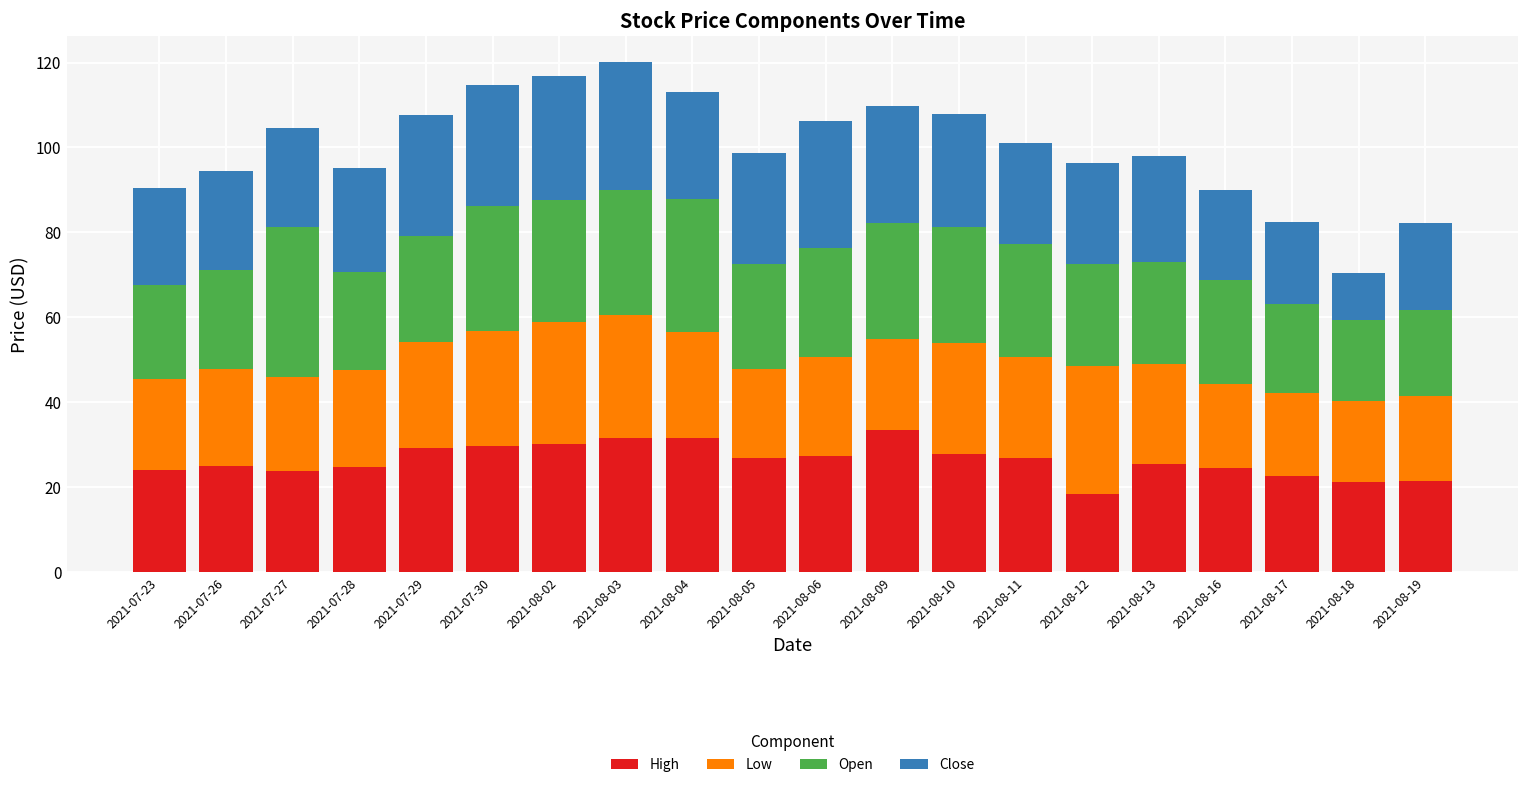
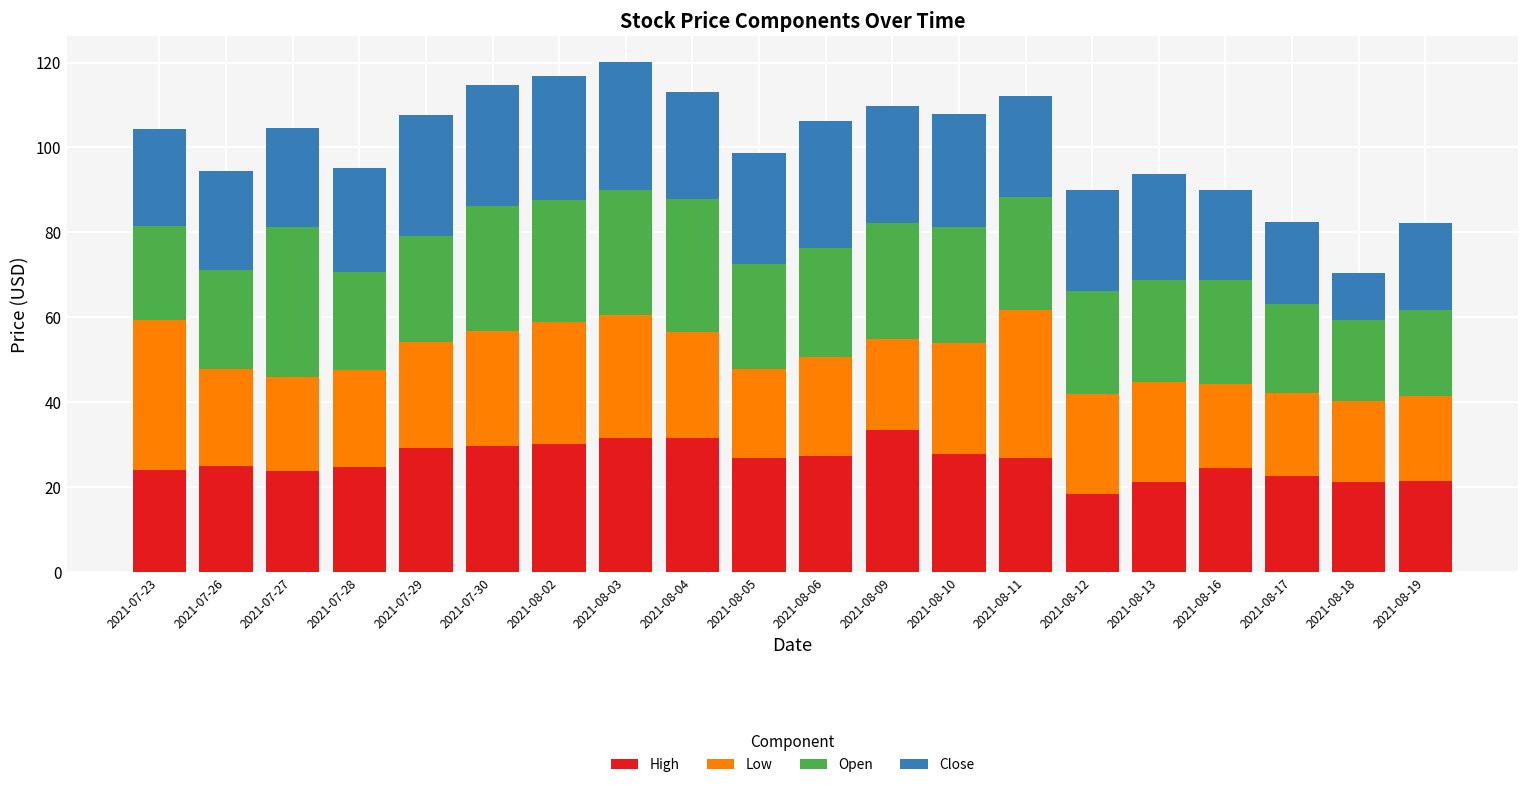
  {
    "High": {
      "2021-07-23": 24,
      "2021-07-26": 25,
      "2021-07-27": 24,
      "2021-07-28": 25,
      "2021-07-29": 29,
      "2021-07-30": 30,
      "2021-08-02": 30,
      "2021-08-03": 31,
      "2021-08-04": 32,
      "2021-08-05": 27,
      "2021-08-06": 27,
      "2021-08-09": 33,
      "2021-08-10": 28,
      "2021-08-11": 27,
      "2021-08-12": 18,
-     "2021-08-13": 25,
+     "2021-08-13": 21,
      "2021-08-16": 25,
      "2021-08-17": 23,
      "2021-08-18": 21,
      "2021-08-19": 21
    },
    "Low": {
-     "2021-07-23": 22,
+     "2021-07-23": 35,
      "2021-07-26": 23,
      "2021-07-27": 22,
      "2021-07-28": 23,
      "2021-07-29": 25,
      "2021-07-30": 27,
      "2021-08-02": 29,
      "2021-08-03": 29,
      "2021-08-04": 25,
      "2021-08-05": 21,
      "2021-08-06": 23,
      "2021-08-09": 21,
      "2021-08-10": 26,
-     "2021-08-11": 24,
-     "2021-08-12": 30,
+     "2021-08-11": 35,
+     "2021-08-12": 24,
      "2021-08-13": 24,
      "2021-08-16": 20,
      "2021-08-17": 19,
      "2021-08-18": 19,
      "2021-08-19": 20
    },
    "Open": {
      "2021-07-23": 22,
      "2021-07-26": 23,
      "2021-07-27": 35,
      "2021-07-28": 23,
      "2021-07-29": 25,
      "2021-07-30": 29,
      "2021-08-02": 29,
      "2021-08-03": 30,
      "2021-08-04": 32,
      "2021-08-05": 25,
      "2021-08-06": 26,
      "2021-08-09": 27,
      "2021-08-10": 27,
      "2021-08-11": 27,
      "2021-08-12": 24,
      "2021-08-13": 24,
      "2021-08-16": 25,
      "2021-08-17": 21,
      "2021-08-18": 19,
      "2021-08-19": 20
    },
    "Close": {
      "2021-07-23": 23,
      "2021-07-26": 23,
      "2021-07-27": 23,
      "2021-07-28": 25,
      "2021-07-29": 29,
      "2021-07-30": 28,
      "2021-08-02": 29,
      "2021-08-03": 30,
      "2021-08-04": 25,
      "2021-08-05": 26,
      "2021-08-06": 30,
      "2021-08-09": 28,
      "2021-08-10": 27,
      "2021-08-11": 24,
      "2021-08-12": 24,
      "2021-08-13": 25,
      "2021-08-16": 21,
      "2021-08-17": 20,
      "2021-08-18": 11,
      "2021-08-19": 21
    }
  }
